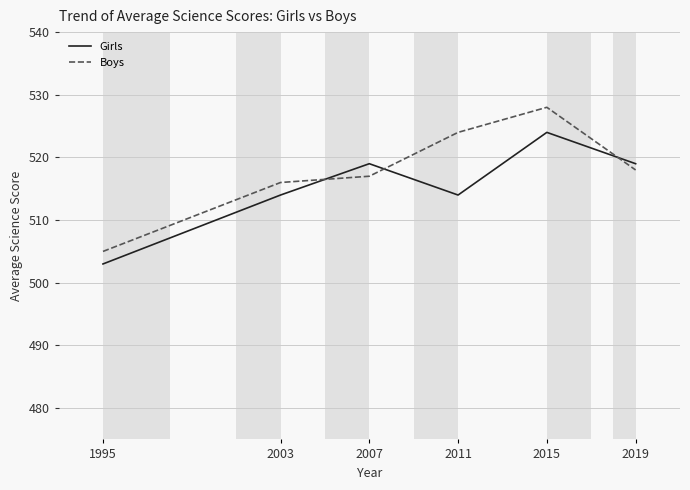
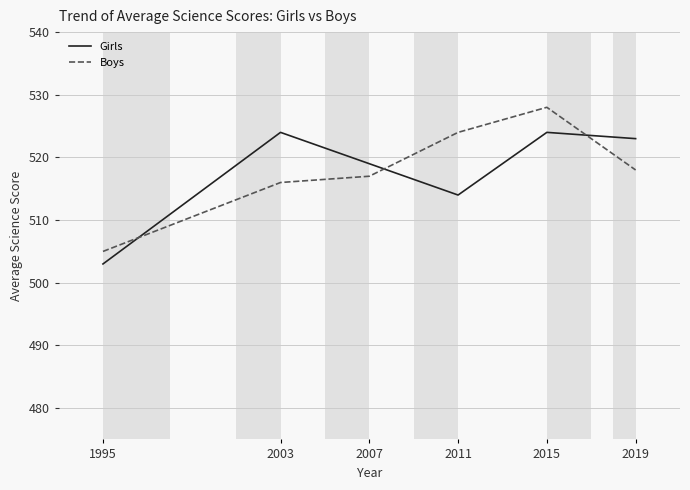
  {
    "Girls": {
      "1995": 503,
-     "2003": 514,
+     "2003": 524,
      "2007": 519,
      "2011": 514,
      "2015": 524,
-     "2019": 519
+     "2019": 523
    },
    "Boys": {
      "1995": 505,
      "2003": 516,
      "2007": 517,
      "2011": 524,
      "2015": 528,
      "2019": 518
    }
  }
